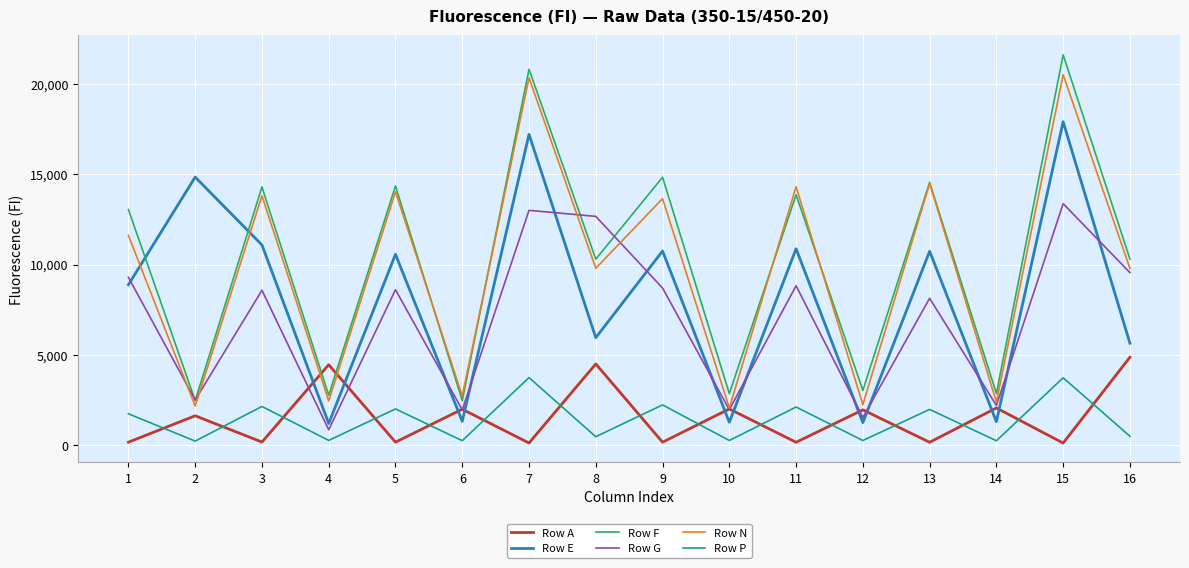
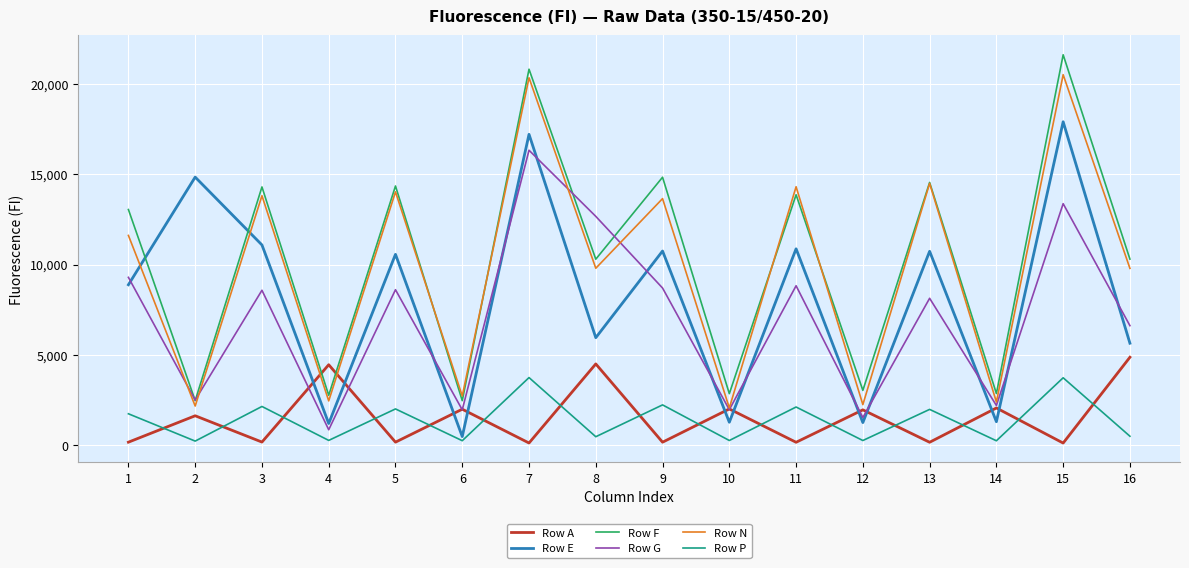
  {
    "Row A": {
      "1": "200",
      "2": "1,600",
      "3": "200",
      "4": "4,500",
      "5": "200",
      "7": "100",
      "8": "4,500",
      "9": "200",
      "11": "200",
      "12": "2,000",
      "13": "200",
      "15": "100",
      "16": "4,900"
    },
    "Row E": {
      "1": "8,900",
      "2": "14,800",
      "3": "11,100",
      "4": "1,200",
      "5": "10,600",
-     "6": "1,300",
+     "6": "500",
      "7": "17,200",
      "8": "5,900",
      "9": "10,700",
      "10": "1,300",
      "11": "10,900",
      "12": "1,200",
      "13": "10,700",
      "14": "1,300",
      "15": "17,900",
      "16": "5,600"
    },
    "Row G": {
      "1": "9,300",
      "3": "8,600",
      "4": "900",
      "5": "8,600",
-     "7": "13,000",
+     "7": "16,300",
      "8": "12,700",
      "9": "8,700",
      "11": "8,800",
      "12": "1,500",
      "13": "8,100",
      "15": "13,400",
-     "16": "9,600"
+     "16": "6,600"
    },
    "Row N": {
      "1": "11,600",
      "2": "2,200",
      "3": "13,800",
      "4": "2,400",
      "5": "14,000",
      "6": "2,700",
      "7": "20,300",
      "8": "9,800",
      "9": "13,600",
      "11": "14,300",
      "12": "2,200",
      "14": "2,400",
      "15": "20,500",
      "16": "9,800"
    }
  }
